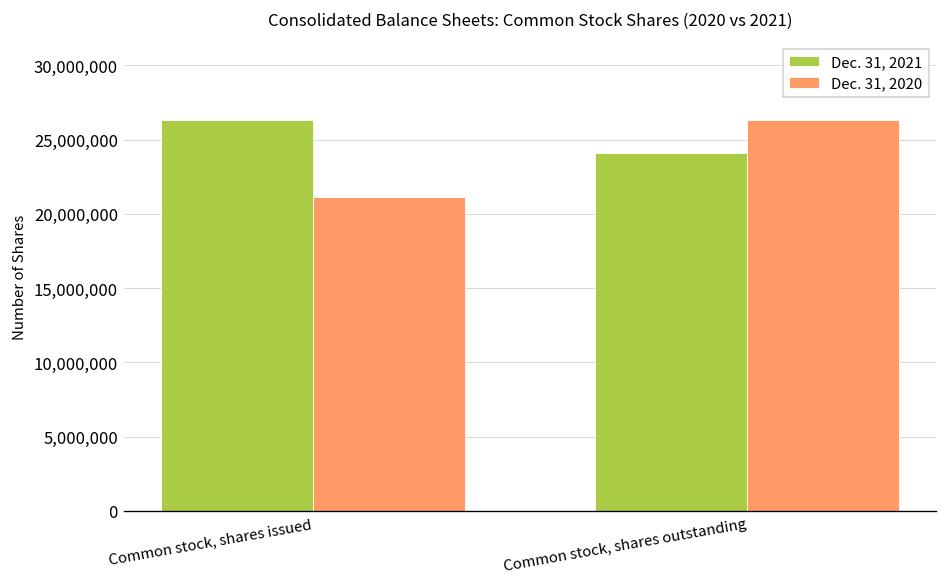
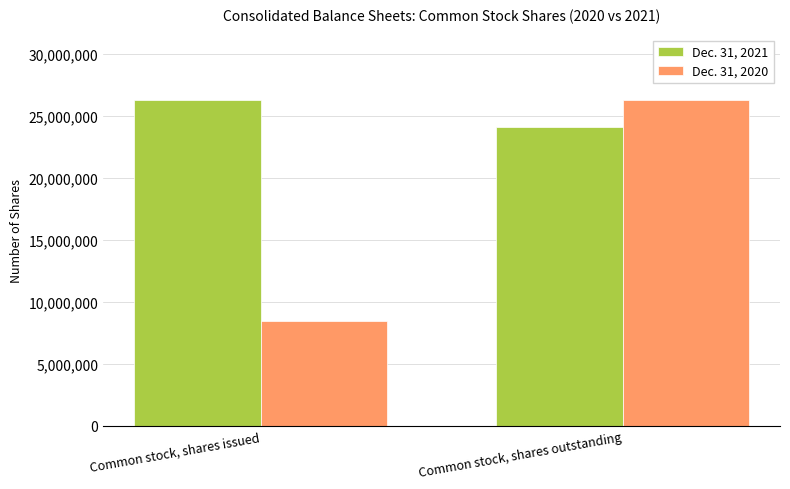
  {
    "Dec. 31, 2021": {
      "Common stock, shares issued": "26,300,000",
      "Common stock, shares outstanding": "24,100,000"
    },
    "Dec. 31, 2020": {
-     "Common stock, shares issued": "21,200,000",
+     "Common stock, shares issued": "8,400,000",
      "Common stock, shares outstanding": "26,300,000"
    }
  }
